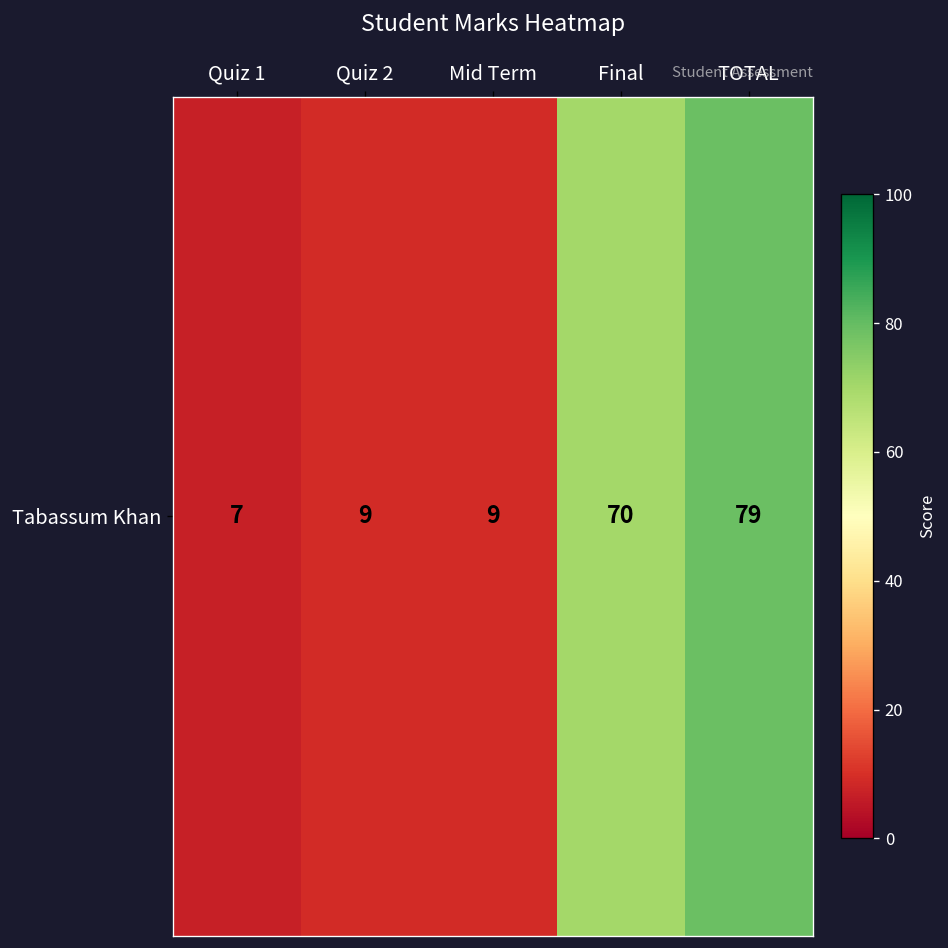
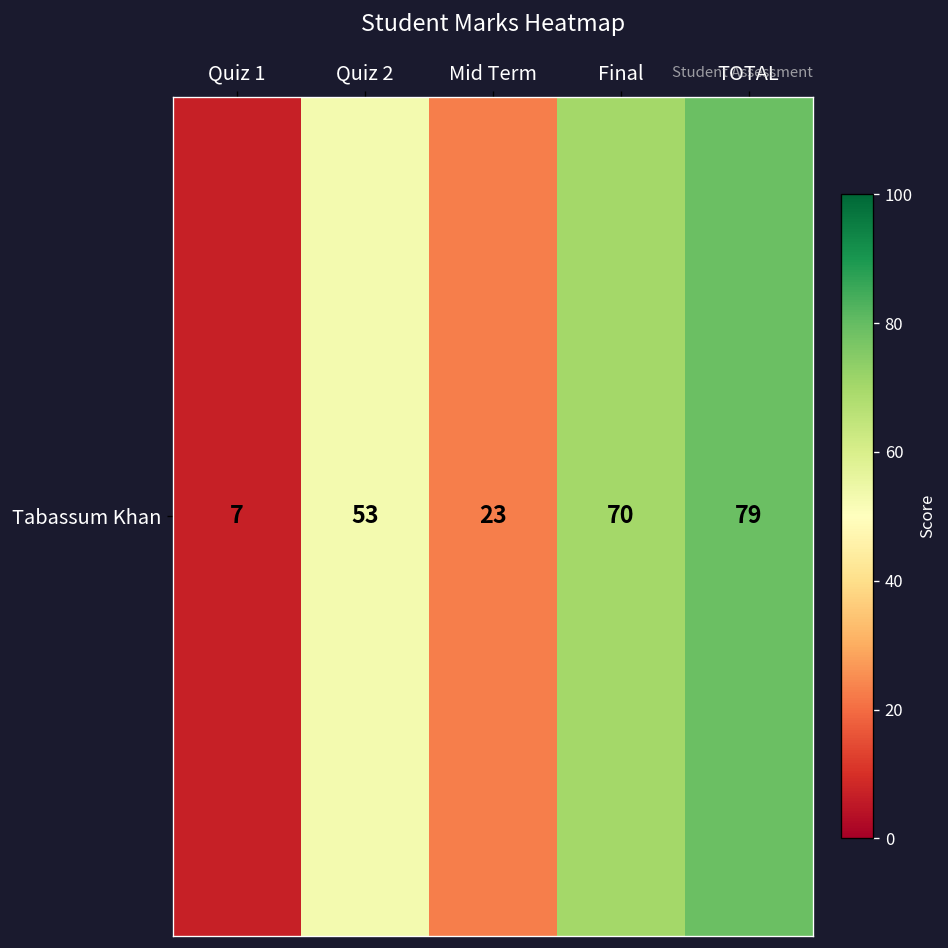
  {
    "Tabassum Khan": {
      "Quiz 1": 7,
-     "Quiz 2": 9,
-     "Mid Term": 9,
+     "Quiz 2": 53,
+     "Mid Term": 23,
      "Final": 70,
      "TOTAL": 79
    }
  }
